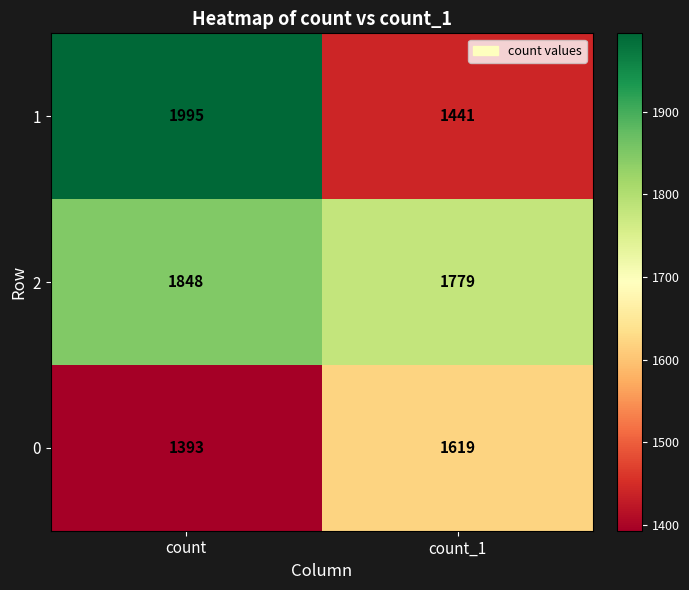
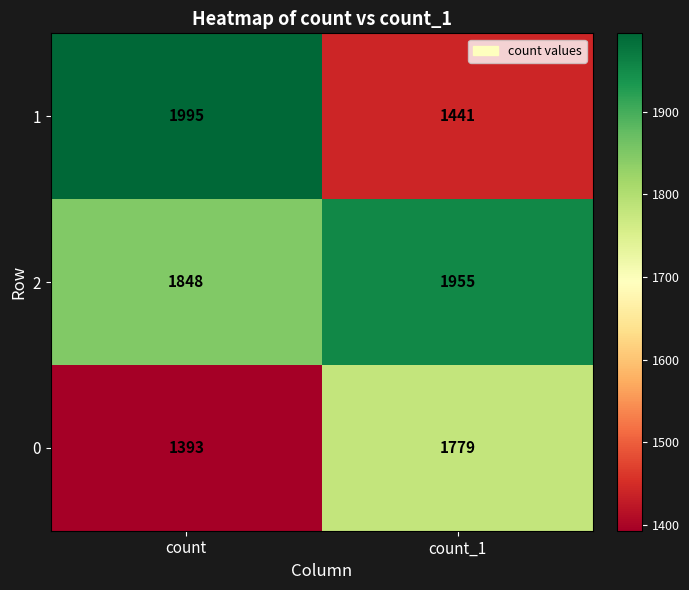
  {
    "1": {
      "count": 1995,
      "count_1": 1441
    },
    "2": {
      "count": 1848,
-     "count_1": 1779
+     "count_1": 1955
    },
    "0": {
      "count": 1393,
-     "count_1": 1619
+     "count_1": 1779
    }
  }
